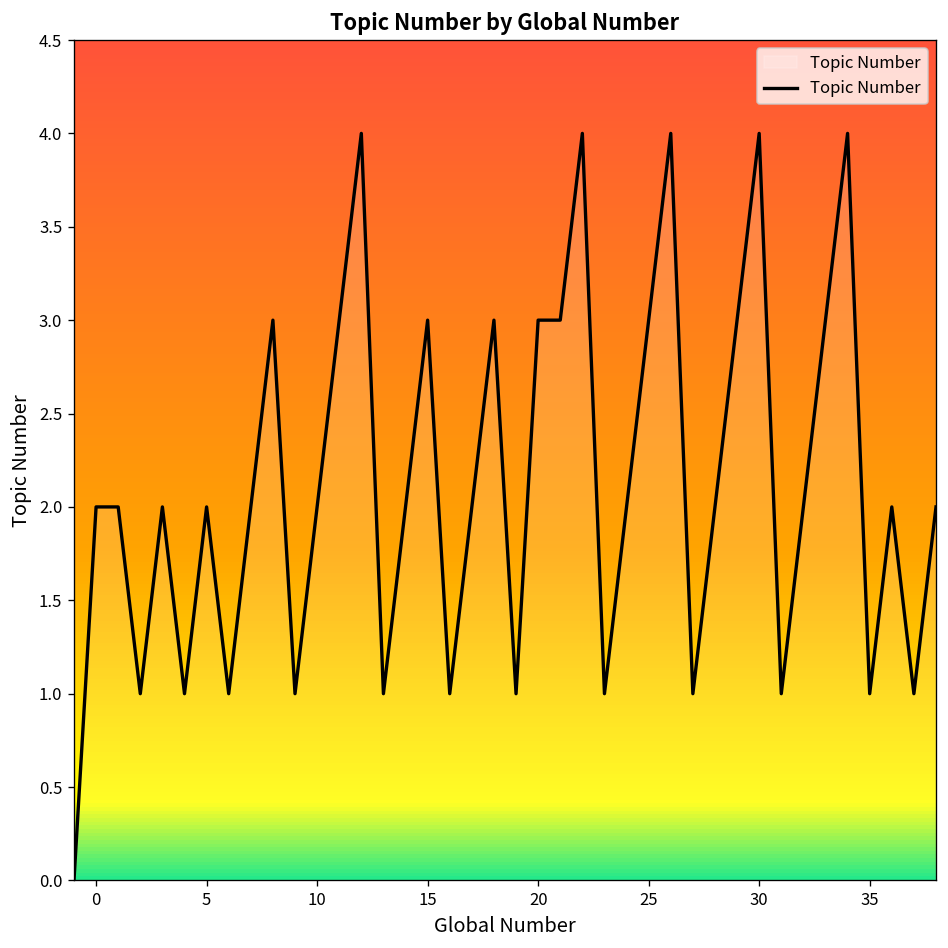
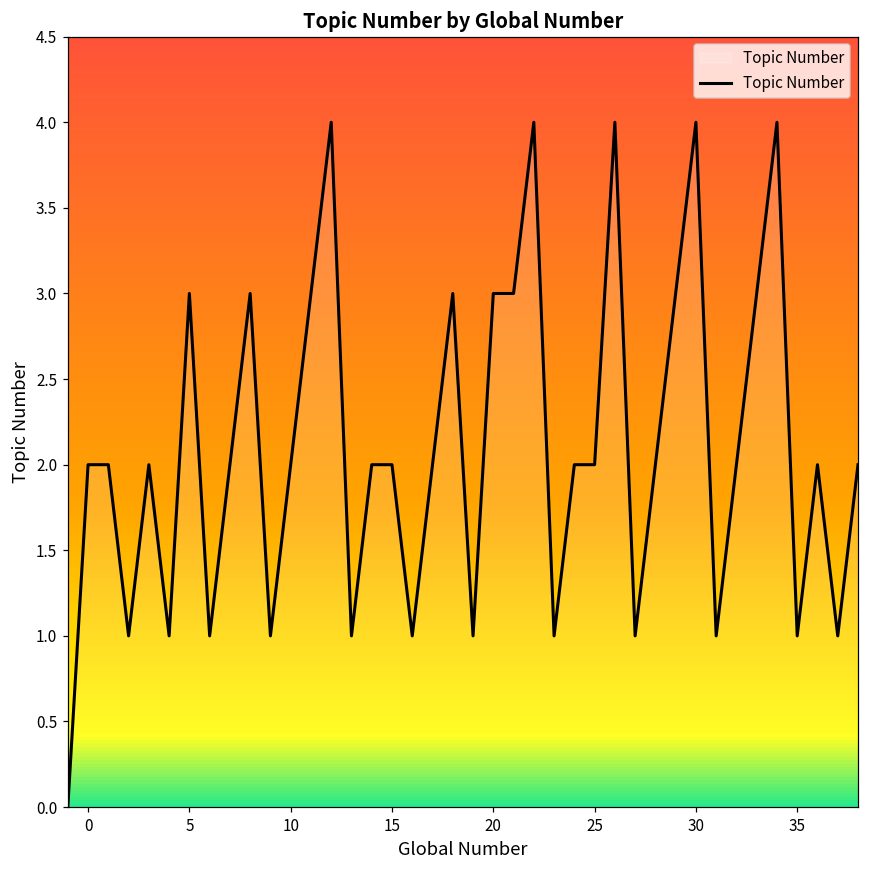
  {
    "0": 2,
-   "5": 2,
+   "5": 3,
    "10": 2,
-   "15": 3,
+   "15": 2,
    "20": 3,
-   "25": 3,
+   "25": 2,
    "30": 4,
    "35": 1
  }
